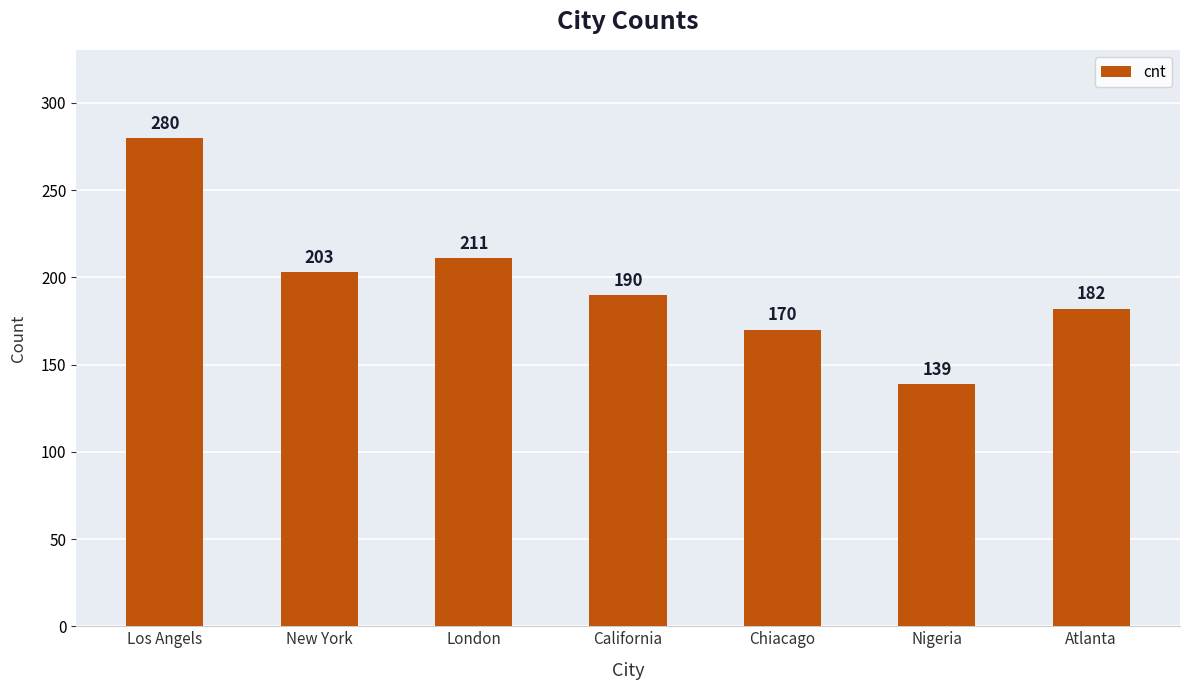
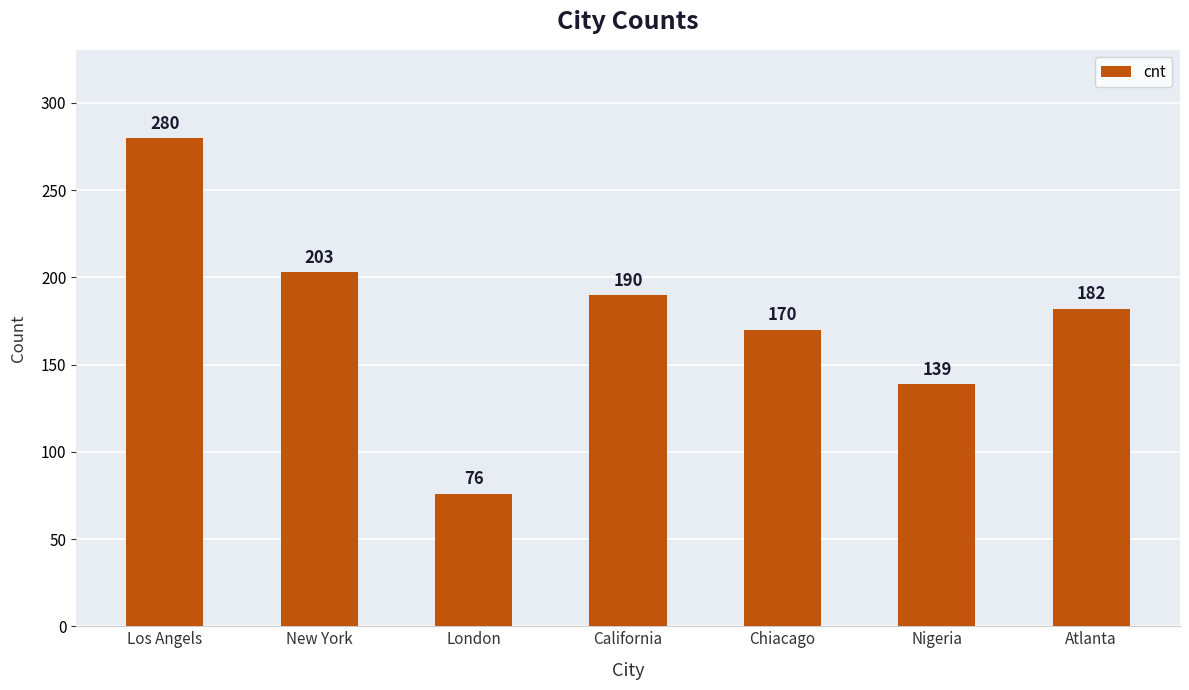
  {
    "Los Angels": 280,
    "New York": 203,
-   "London": 211,
+   "London": 76,
    "California": 190,
    "Chiacago": 170,
    "Nigeria": 139,
    "Atlanta": 182
  }
